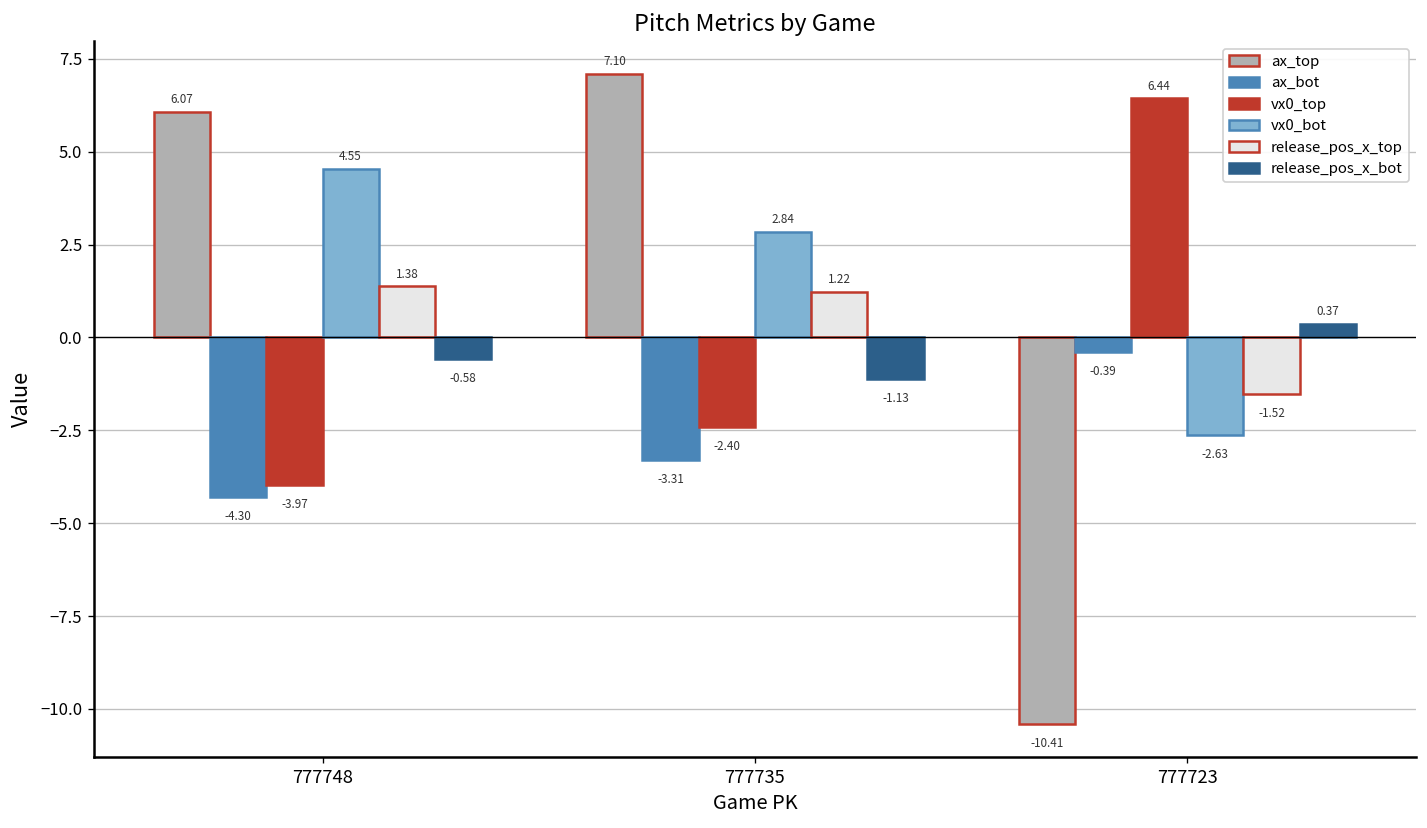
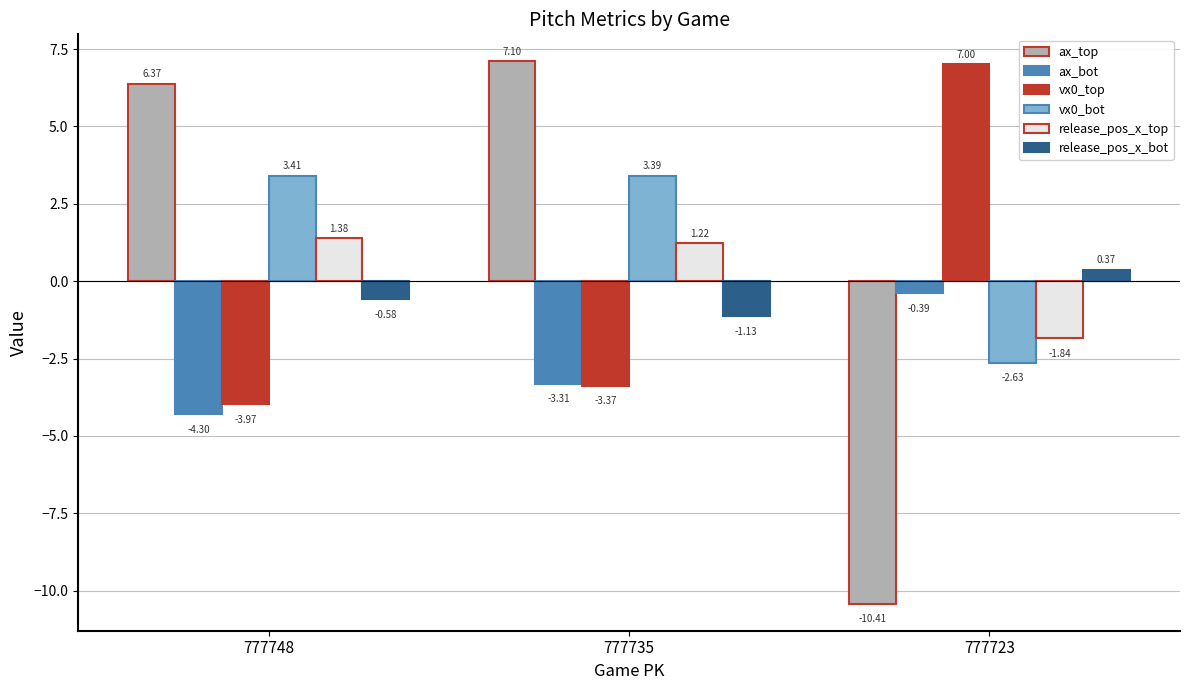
  {
    "ax_top": {
-     "777748": 6.07,
+     "777748": 6.37,
      "777735": 7.10,
      "777723": -10.41
    },
    "ax_bot": {
      "777748": -4.30,
      "777735": -3.31,
      "777723": -0.39
    },
    "vx0_top": {
      "777748": -3.97,
-     "777735": -2.40,
-     "777723": 6.44
+     "777735": -3.37,
+     "777723": 7.00
    },
    "vx0_bot": {
-     "777748": 4.55,
-     "777735": 2.84,
+     "777748": 3.41,
+     "777735": 3.39,
      "777723": -2.63
    },
    "release_pos_x_top": {
      "777748": 1.38,
      "777735": 1.22,
-     "777723": -1.52
+     "777723": -1.84
    },
    "release_pos_x_bot": {
      "777748": -0.58,
      "777735": -1.13,
      "777723": 0.37
    }
  }
